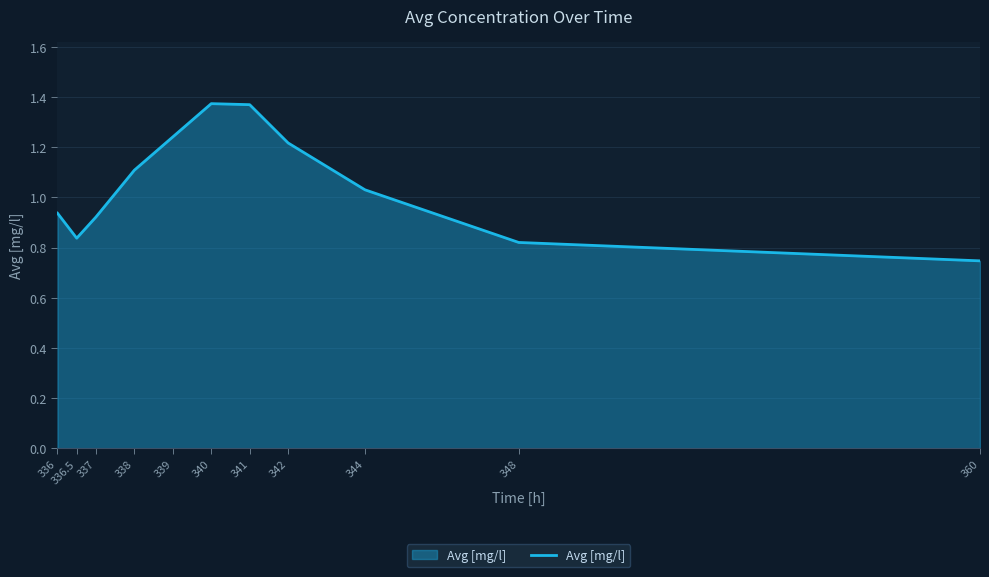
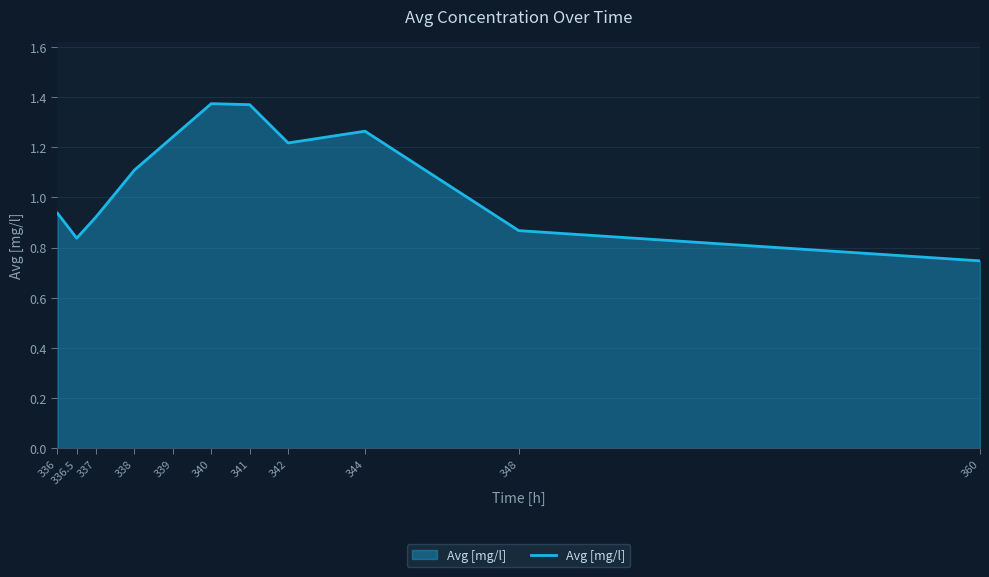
  {
    "336": 0.94,
    "336.5": 0.84,
    "337": 0.92,
    "338": 1.11,
    "339": 1.24,
    "340": 1.37,
    "341": 1.37,
    "342": 1.22,
-   "344": 1.03,
-   "348": 0.82,
+   "344": 1.26,
+   "348": 0.87,
    "360": 0.75
  }
